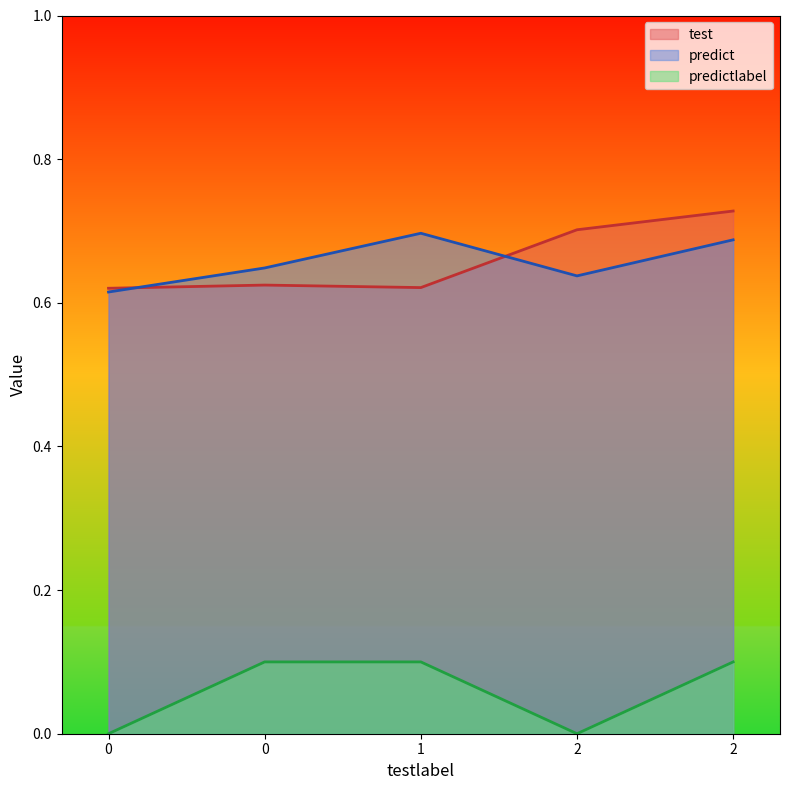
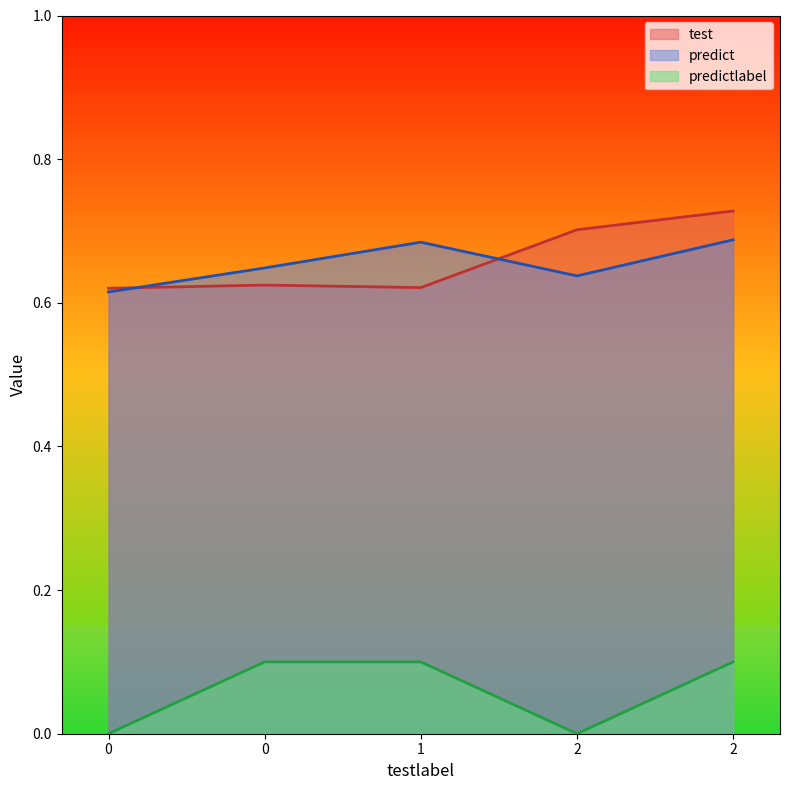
  {
    "test": {
      "1": 0.62
    },
    "predict": {
-     "1": 0.70
+     "1": 0.68
    },
    "predictlabel": {
      "1": 0.10
    }
  }
